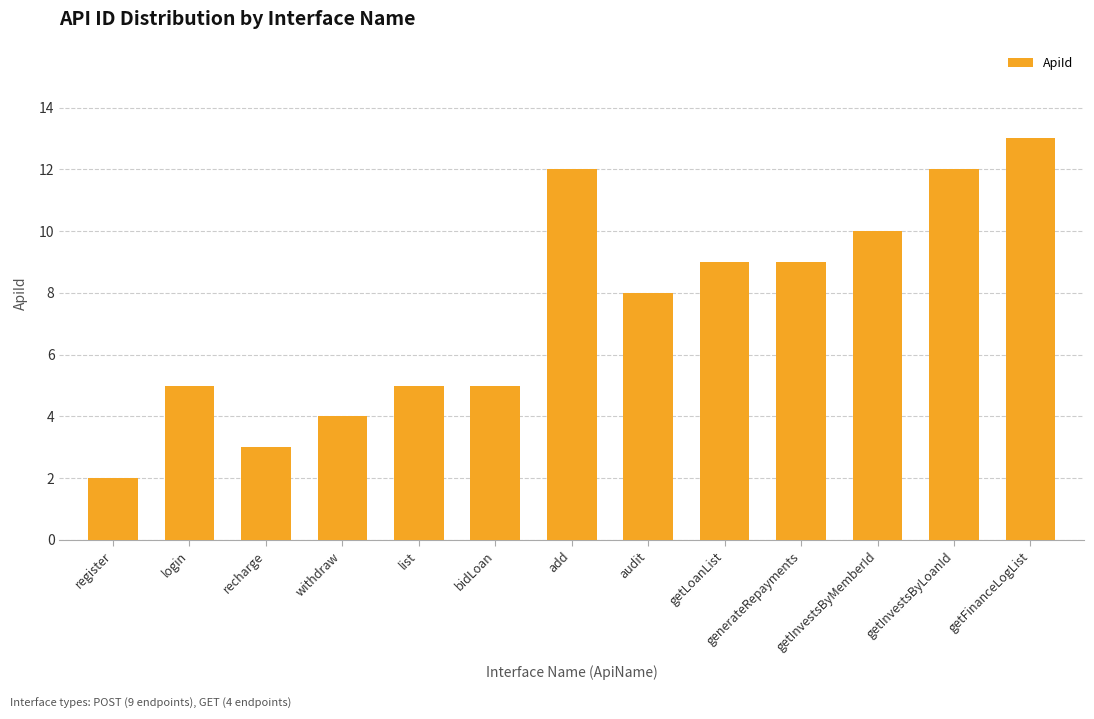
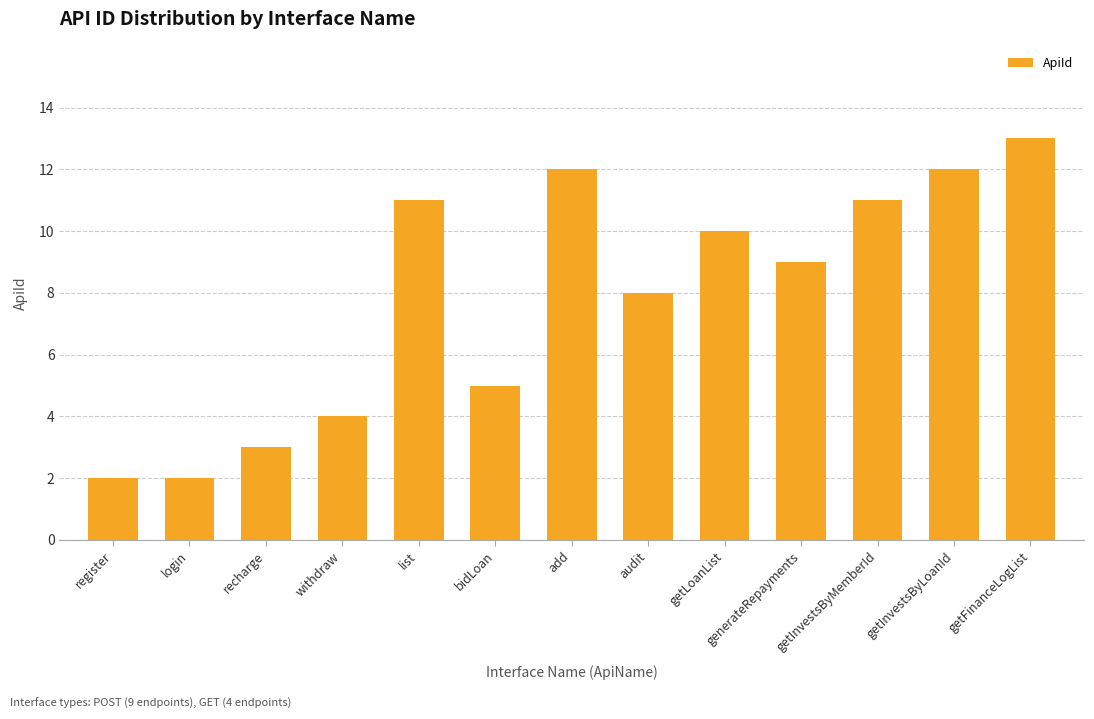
  {
    "register": 2,
-   "login": 5,
+   "login": 2,
    "recharge": 3,
    "withdraw": 4,
-   "list": 5,
+   "list": 11,
    "bidLoan": 5,
    "add": 12,
    "audit": 8,
-   "getLoanList": 9,
+   "getLoanList": 10,
    "generateRepayments": 9,
-   "getInvestsByMemberId": 10,
+   "getInvestsByMemberId": 11,
    "getInvestsByLoanId": 12,
    "getFinanceLogList": 13
  }
